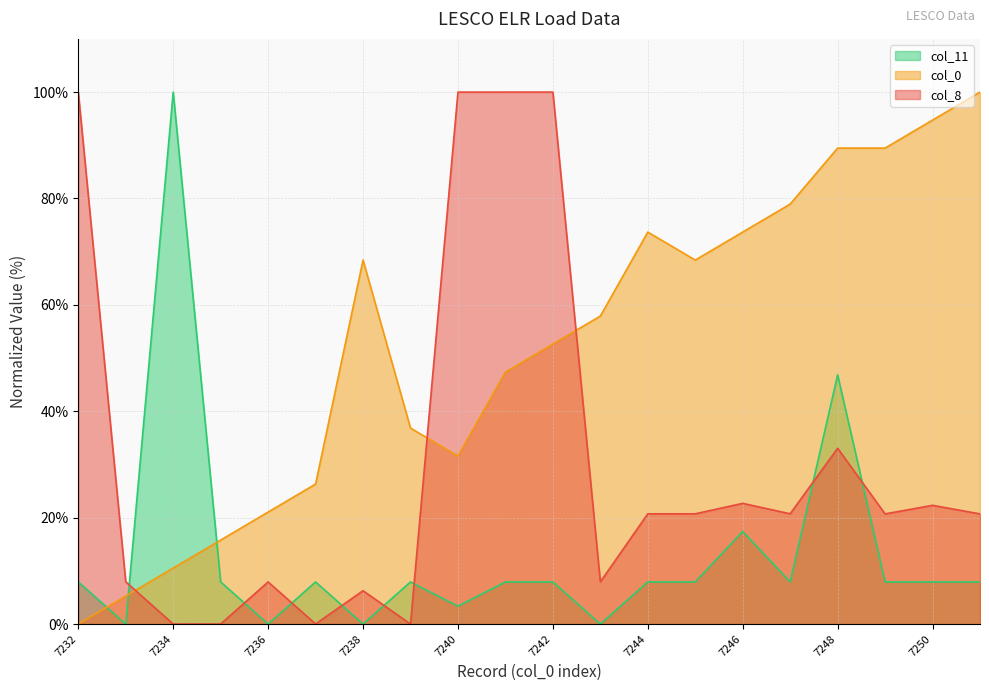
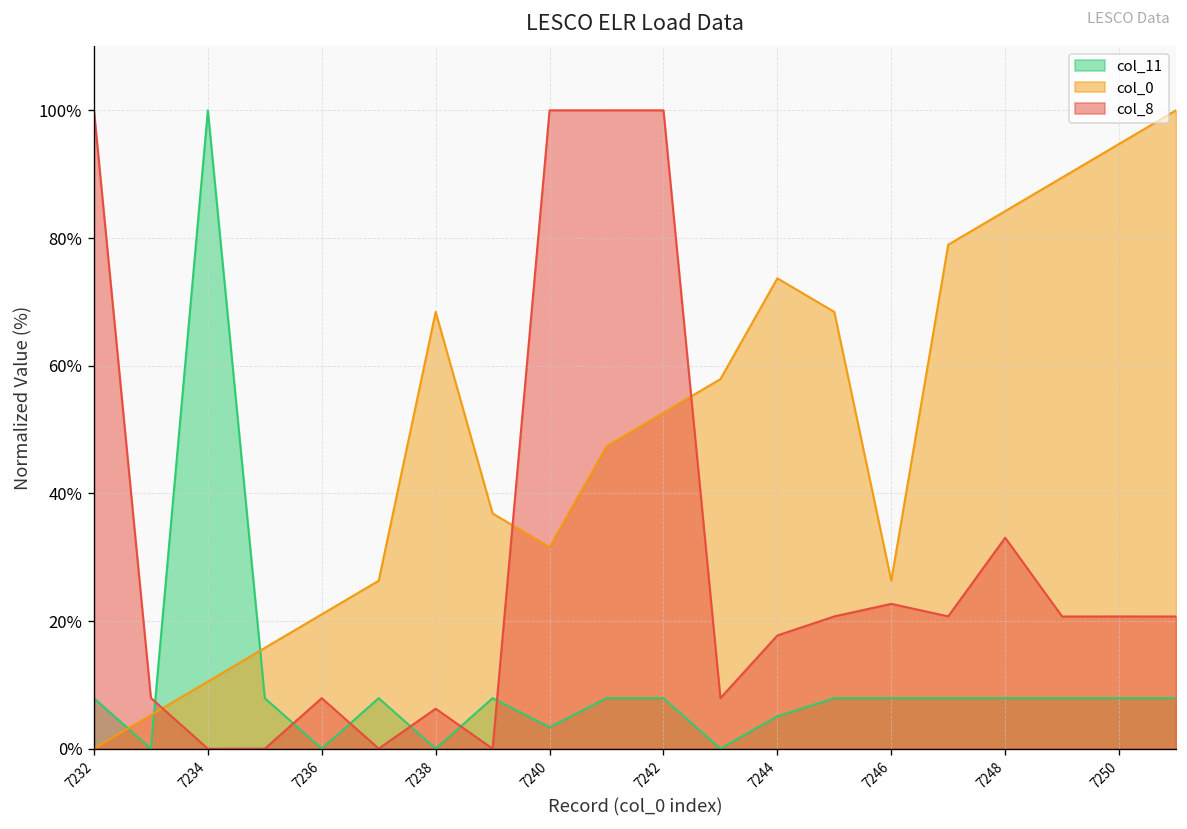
  {
    "col_11": {
      "7232": "8%",
      "7234": "100%",
      "7236": "0%",
      "7238": "0%",
      "7240": "3%",
      "7242": "8%",
-     "7244": "8%",
-     "7246": "17%",
-     "7248": "47%",
+     "7244": "5%",
+     "7246": "8%",
+     "7248": "8%",
      "7250": "8%"
    },
    "col_0": {
      "7232": "0%",
      "7234": "11%",
      "7236": "21%",
      "7238": "68%",
      "7240": "32%",
      "7242": "53%",
      "7244": "74%",
-     "7246": "74%",
-     "7248": "89%",
+     "7246": "26%",
+     "7248": "84%",
      "7250": "95%"
    },
    "col_8": {
      "7232": "100%",
      "7234": "0%",
      "7236": "8%",
      "7238": "6%",
      "7240": "100%",
      "7242": "100%",
-     "7244": "21%",
+     "7244": "18%",
      "7246": "23%",
      "7248": "33%",
-     "7250": "22%"
+     "7250": "21%"
    }
  }
